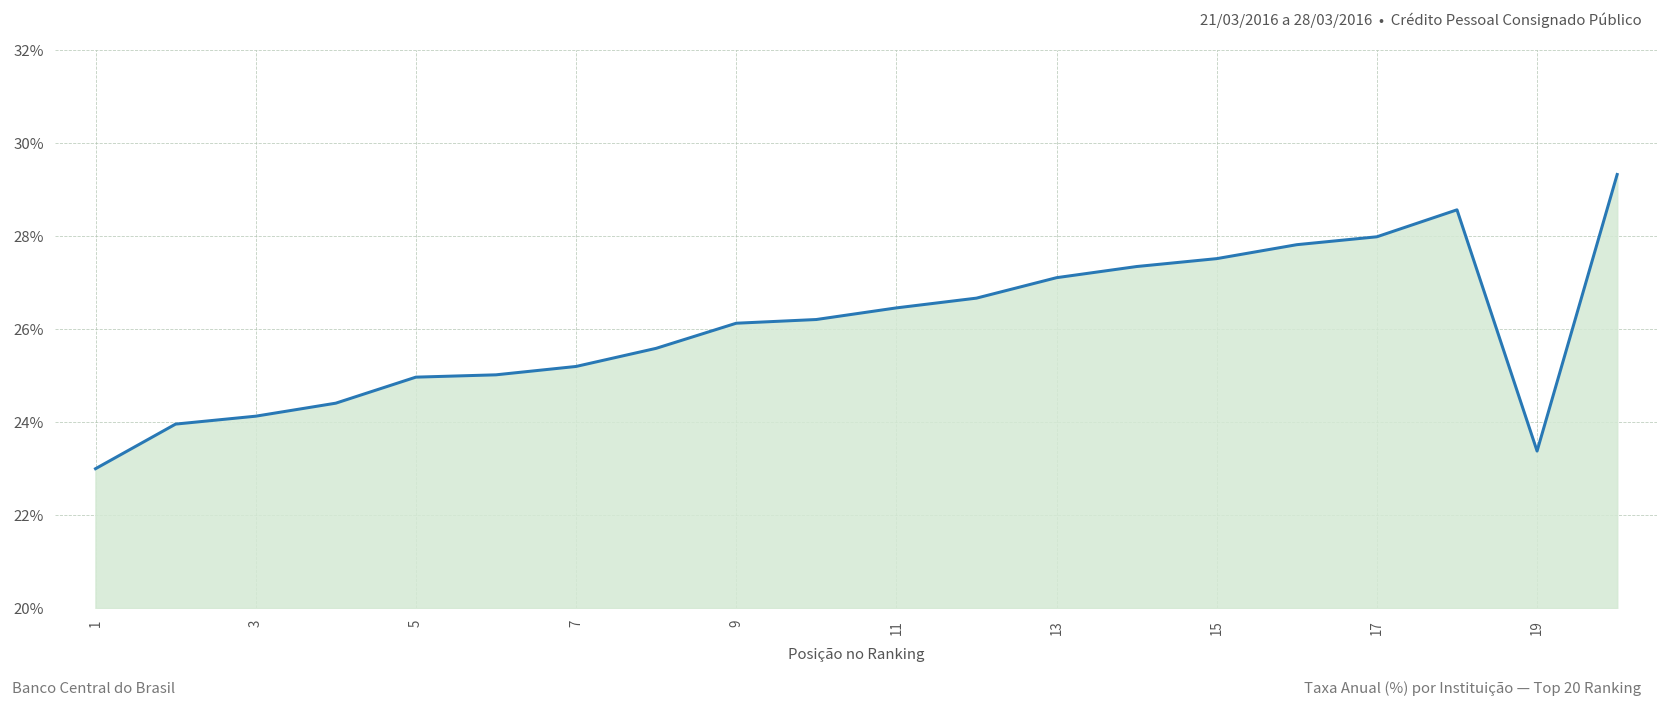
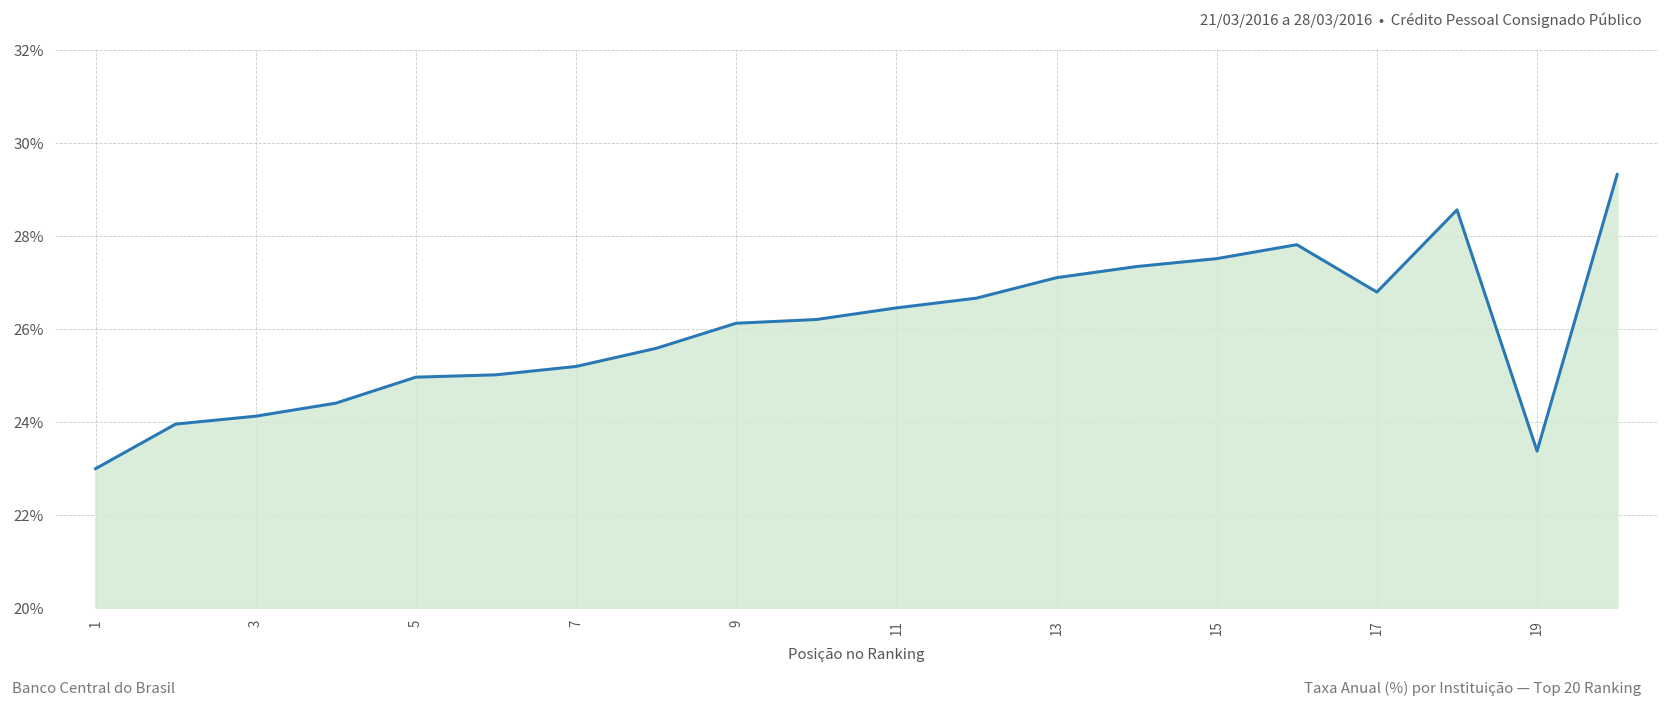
  {
    "1": "23.0%",
    "3": "24.1%",
    "5": "25.0%",
    "7": "25.2%",
    "9": "26.1%",
    "11": "26.5%",
    "13": "27.1%",
    "15": "27.5%",
-   "17": "28.0%",
+   "17": "26.8%",
    "19": "23.4%"
  }
